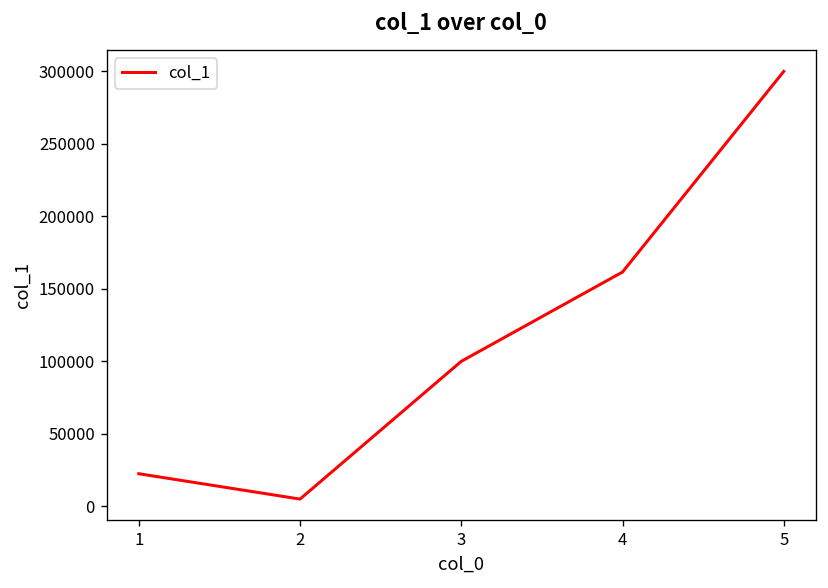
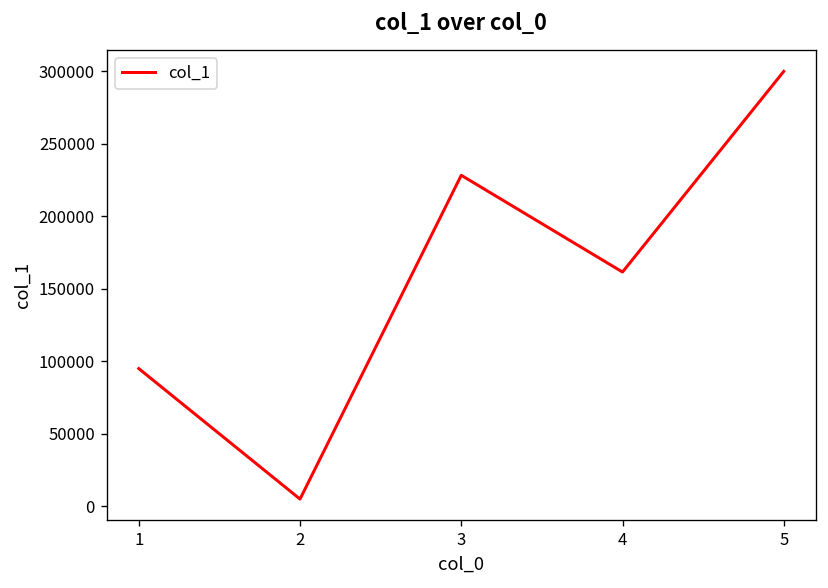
  {
-   "1": 22000,
+   "1": 95000,
    "2": 5000,
-   "3": 100000,
+   "3": 228000,
    "4": 162000,
    "5": 300000
  }
